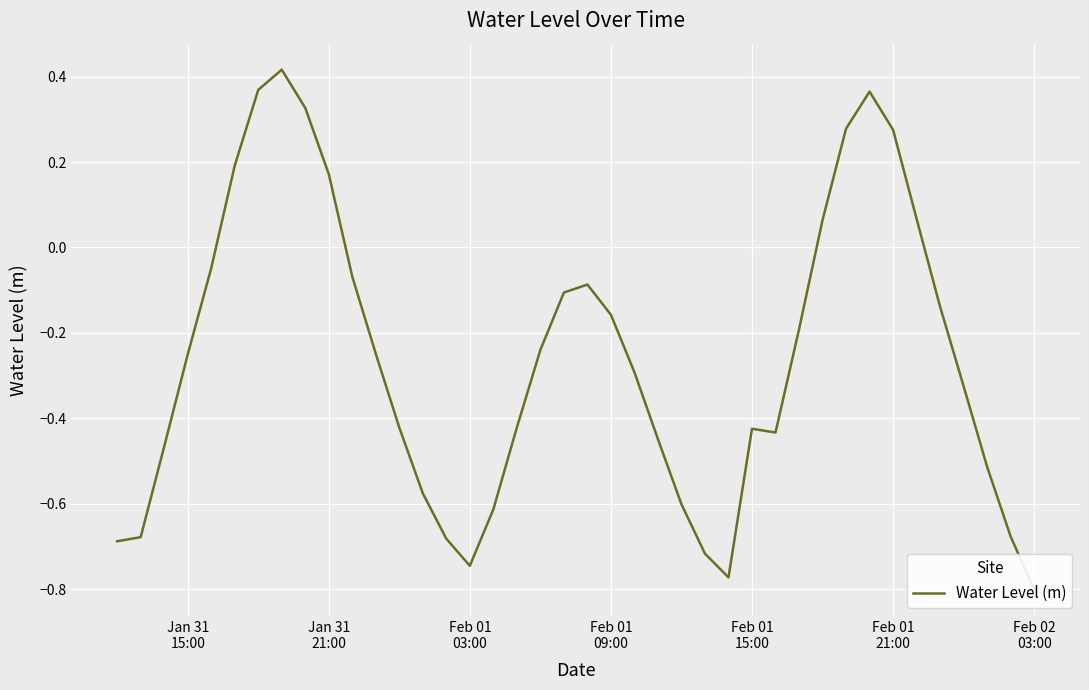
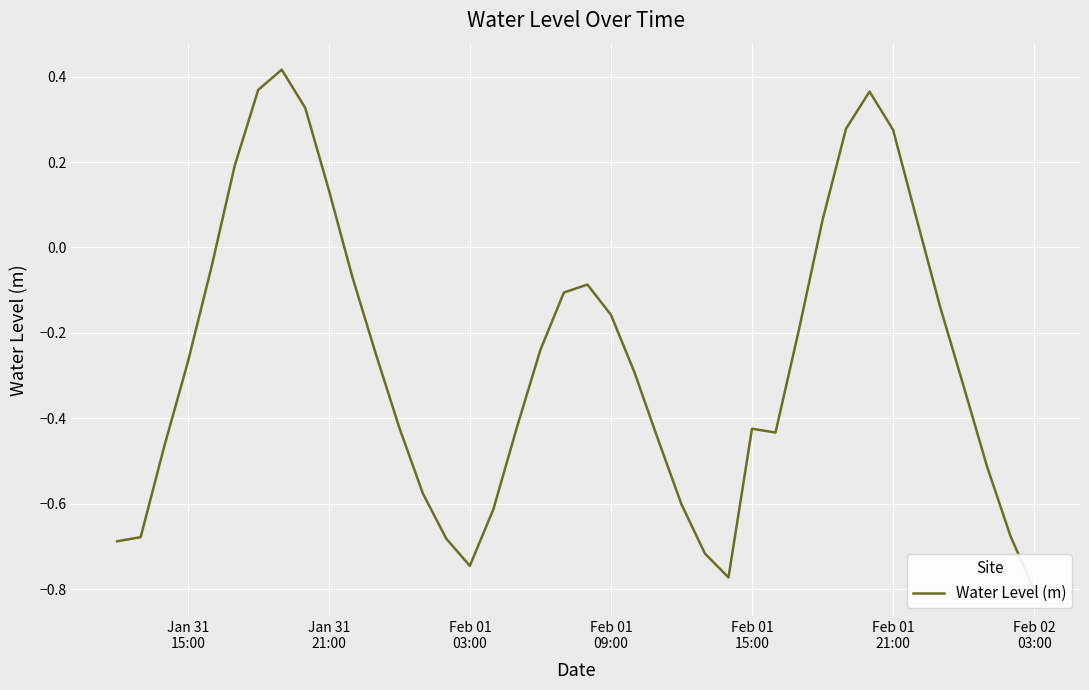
  {
-   "Jan 31 15:00": -0.25,
-   "Jan 31 21:00": 0.17,
+   "Jan 31 15:00": -0.27,
+   "Jan 31 21:00": 0.14,
    "Feb 01 03:00": -0.75,
    "Feb 01 09:00": -0.16,
    "Feb 01 15:00": -0.42,
    "Feb 01 21:00": 0.28
  }
